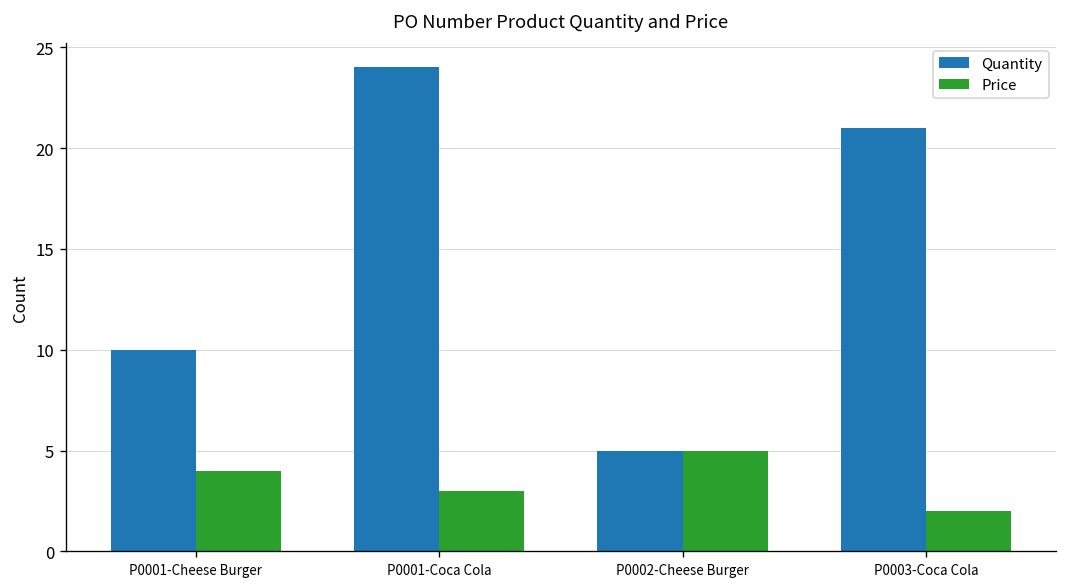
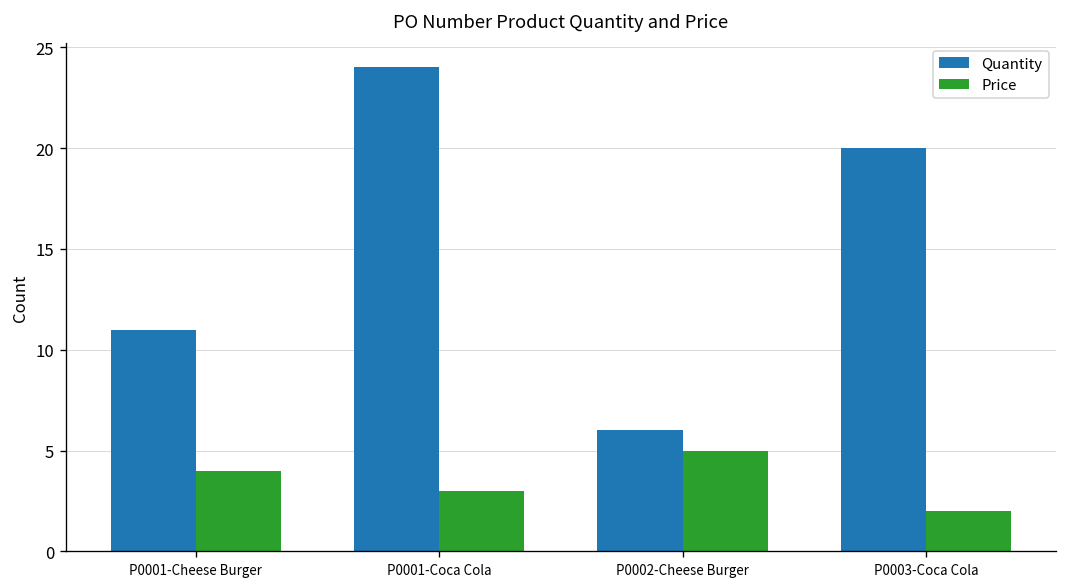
  {
    "Quantity": {
-     "P0001-Cheese Burger": 10,
+     "P0001-Cheese Burger": 11,
      "P0001-Coca Cola": 24,
-     "P0002-Cheese Burger": 5,
-     "P0003-Coca Cola": 21
+     "P0002-Cheese Burger": 6,
+     "P0003-Coca Cola": 20
    },
    "Price": {
      "P0001-Cheese Burger": 4,
      "P0001-Coca Cola": 3,
      "P0002-Cheese Burger": 5,
      "P0003-Coca Cola": 2
    }
  }
